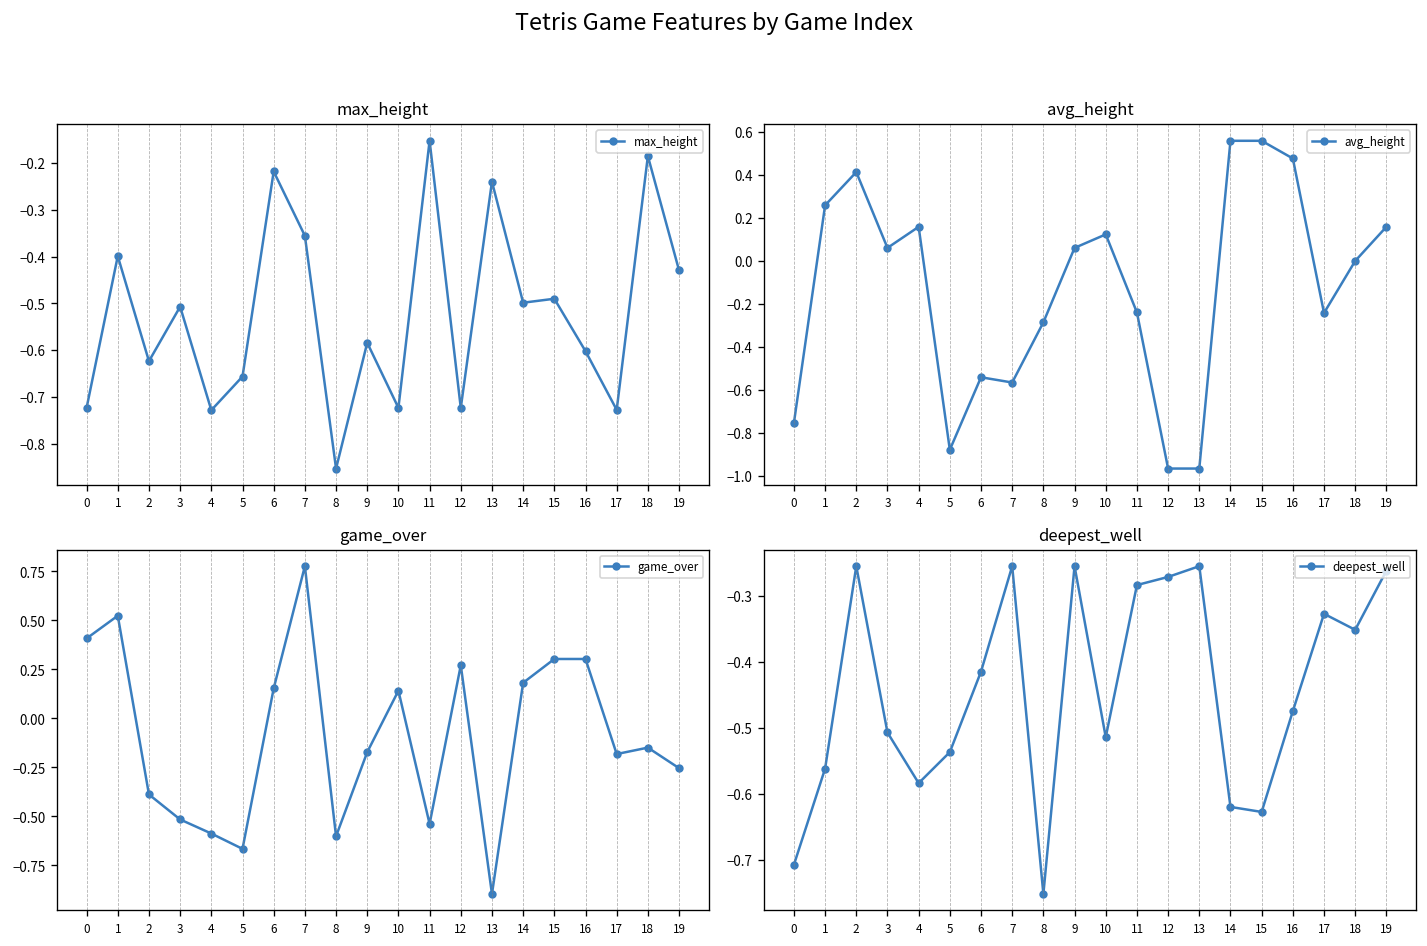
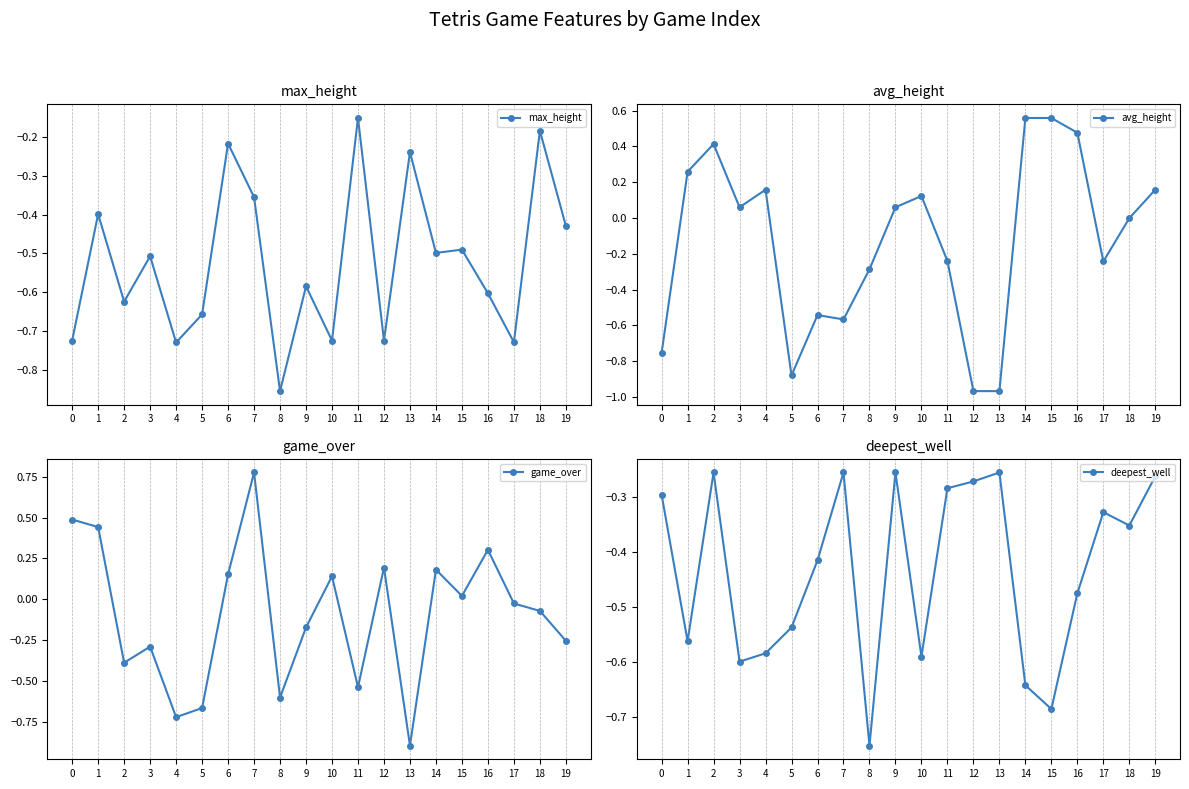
  {
    "max_height": {
      "0": -0.72,
      "1": -0.40,
      "2": -0.62,
      "3": -0.51,
      "4": -0.73,
      "5": -0.66,
      "6": -0.22,
      "7": -0.36,
      "8": -0.85,
      "9": -0.58,
      "10": -0.72,
      "11": -0.15,
      "12": -0.72,
      "13": -0.24,
      "14": -0.50,
      "15": -0.49,
      "16": -0.60,
      "17": -0.73,
      "18": -0.19,
      "19": -0.43
    },
    "avg_height": {
      "0": -0.75,
      "1": 0.26,
      "2": 0.41,
      "3": 0.06,
      "4": 0.16,
      "5": -0.88,
      "6": -0.54,
      "7": -0.57,
      "8": -0.29,
      "9": 0.06,
      "10": 0.12,
      "11": -0.24,
      "12": -0.97,
      "13": -0.97,
      "14": 0.56,
      "15": 0.56,
      "16": 0.48,
      "17": -0.24,
      "18": 0.00,
      "19": 0.16
    },
    "game_over": {
-     "0": 0.41,
-     "1": 0.52,
+     "0": 0.49,
+     "1": 0.44,
      "2": -0.39,
-     "3": -0.52,
-     "4": -0.59,
+     "3": -0.29,
+     "4": -0.72,
      "5": -0.67,
      "6": 0.15,
      "7": 0.78,
      "8": -0.60,
      "9": -0.17,
      "10": 0.14,
      "11": -0.54,
-     "12": 0.27,
+     "12": 0.19,
      "13": -0.90,
      "14": 0.18,
-     "15": 0.30,
+     "15": 0.02,
      "16": 0.30,
-     "17": -0.18,
-     "18": -0.15,
+     "17": -0.03,
+     "18": -0.07,
      "19": -0.25
    },
    "deepest_well": {
-     "0": -0.71,
+     "0": -0.30,
      "1": -0.56,
      "2": -0.25,
-     "3": -0.51,
+     "3": -0.60,
      "4": -0.58,
      "5": -0.54,
      "6": -0.41,
      "7": -0.25,
      "8": -0.75,
      "9": -0.25,
-     "10": -0.51,
+     "10": -0.59,
      "11": -0.28,
      "12": -0.27,
      "13": -0.25,
-     "14": -0.62,
-     "15": -0.63,
+     "14": -0.64,
+     "15": -0.69,
      "16": -0.47,
      "17": -0.33,
      "18": -0.35
    }
  }
